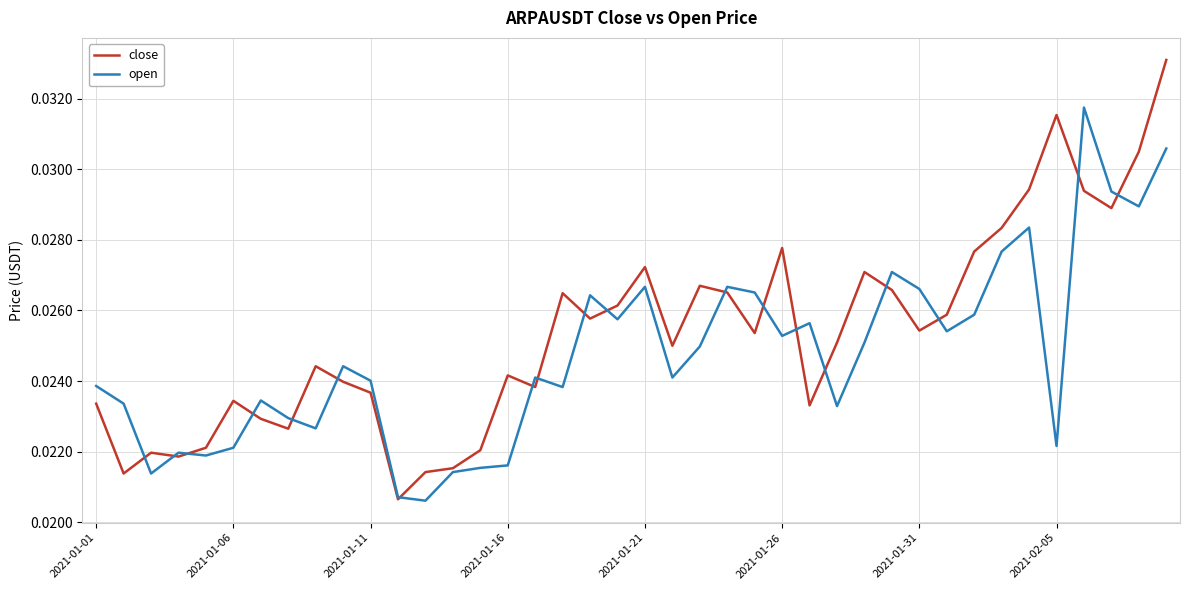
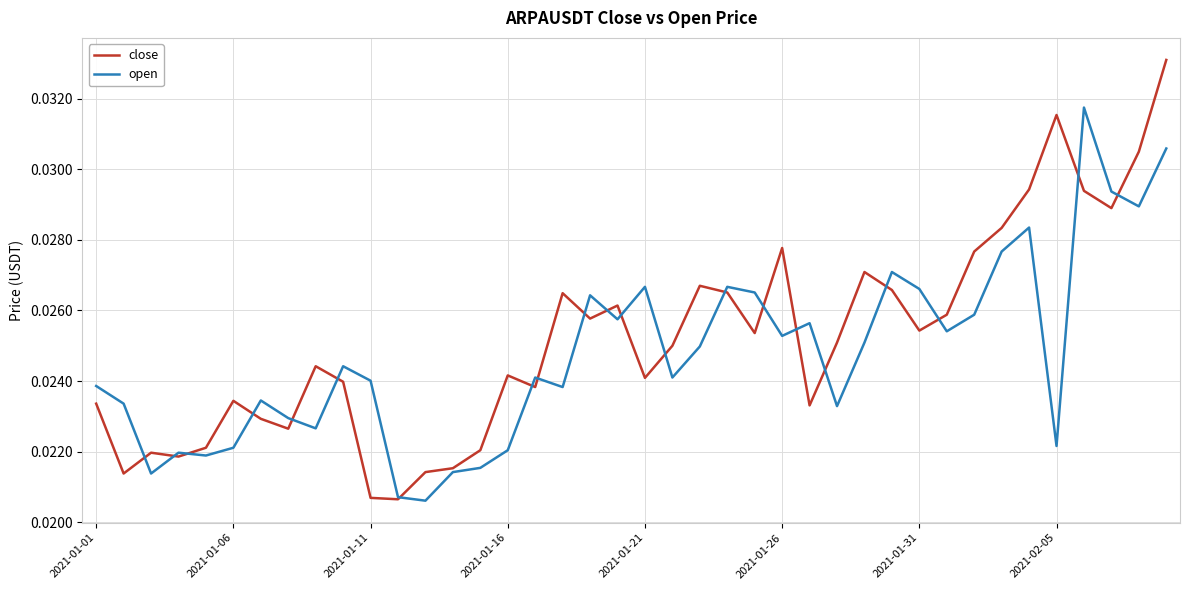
  {
    "close": {
      "2021-01-01": 0.0234,
      "2021-01-06": 0.0234,
-     "2021-01-11": 0.0237,
+     "2021-01-11": 0.0207,
      "2021-01-16": 0.0242,
-     "2021-01-21": 0.0272,
+     "2021-01-21": 0.0241,
      "2021-01-26": 0.0278,
      "2021-01-31": 0.0254,
      "2021-02-05": 0.0315
    },
    "open": {
      "2021-01-01": 0.0239,
      "2021-01-06": 0.0221,
      "2021-01-11": 0.0240,
-     "2021-01-16": 0.0216,
+     "2021-01-16": 0.0220,
      "2021-01-21": 0.0267,
      "2021-01-26": 0.0253,
      "2021-01-31": 0.0266,
      "2021-02-05": 0.0222
    }
  }
